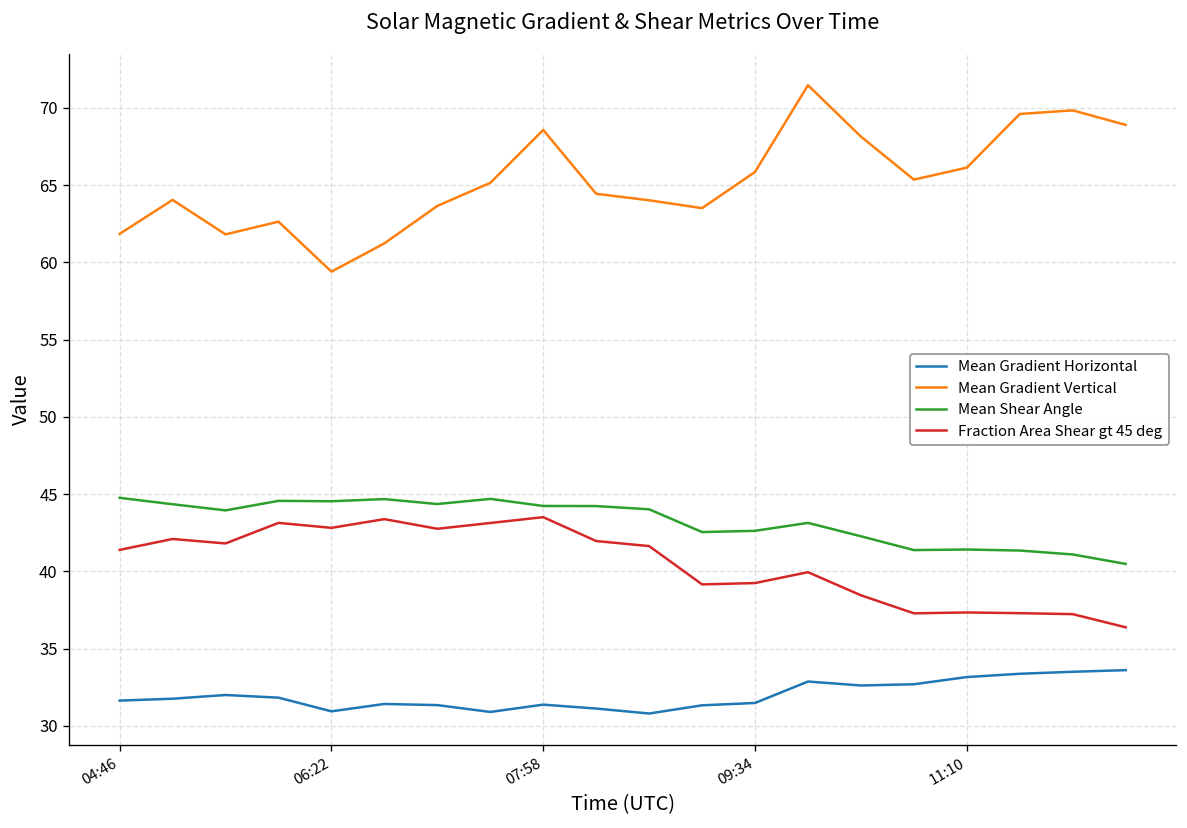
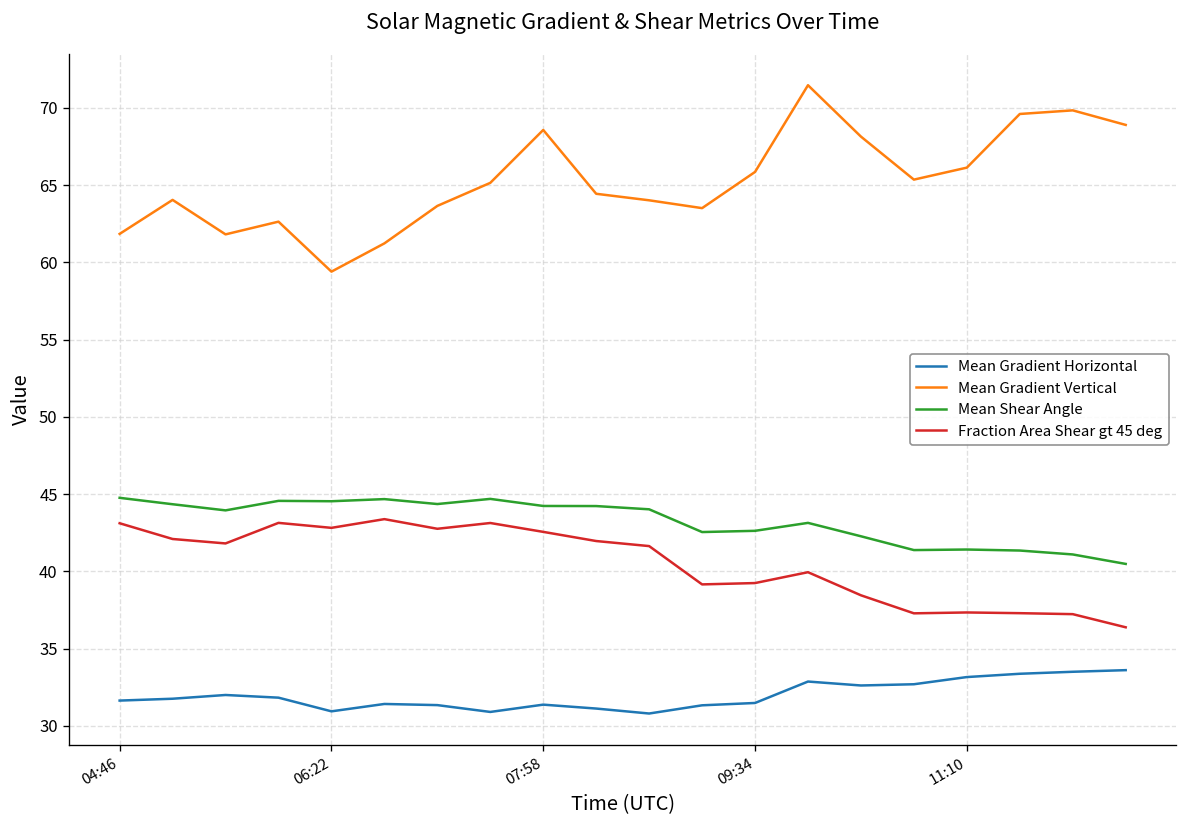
  {
    "Mean Gradient Horizontal": {
      "04:46": 31.6,
      "06:22": 30.9,
      "07:58": 31.4,
      "09:34": 31.5,
      "11:10": 33.2
    },
    "Mean Gradient Vertical": {
      "04:46": 61.8,
      "06:22": 59.4,
      "07:58": 68.6,
      "09:34": 65.9,
      "11:10": 66.1
    },
    "Mean Shear Angle": {
      "04:46": 44.8,
      "06:22": 44.5,
      "07:58": 44.2,
      "09:34": 42.6,
      "11:10": 41.4
    },
    "Fraction Area Shear gt 45 deg": {
-     "04:46": 41.4,
+     "04:46": 43.1,
      "06:22": 42.8,
-     "07:58": 43.5,
+     "07:58": 42.6,
      "09:34": 39.2,
      "11:10": 37.3
    }
  }
